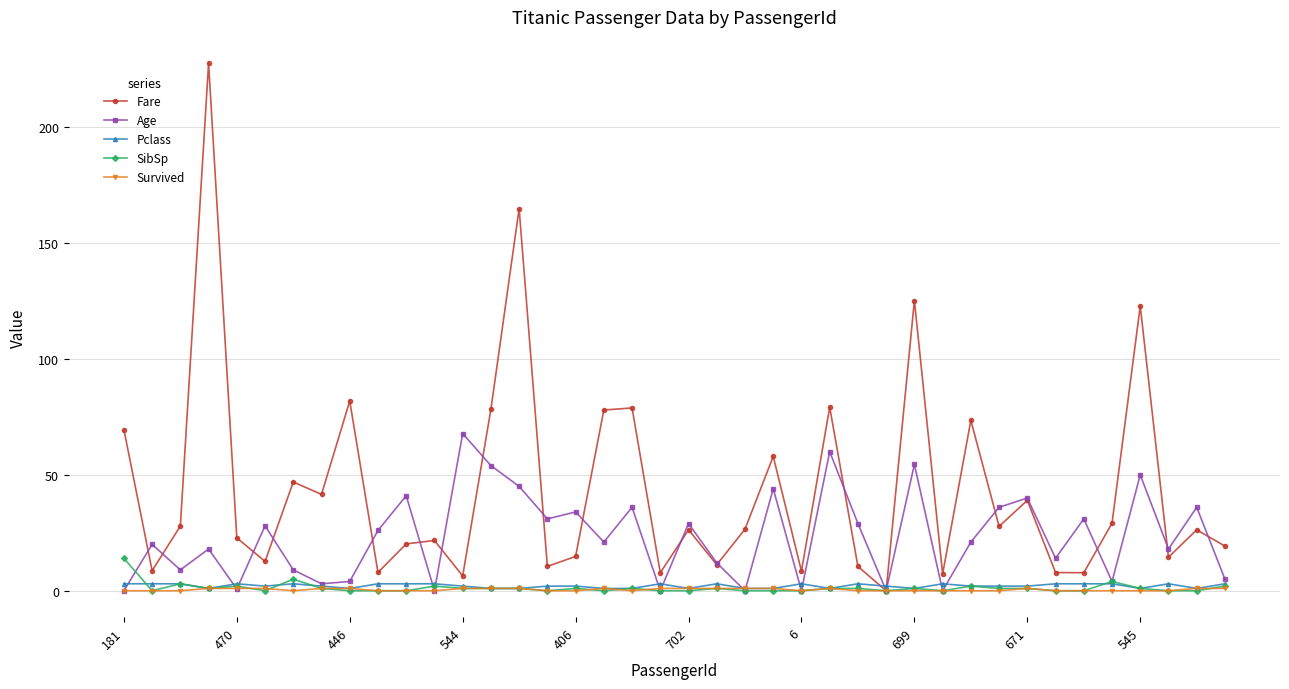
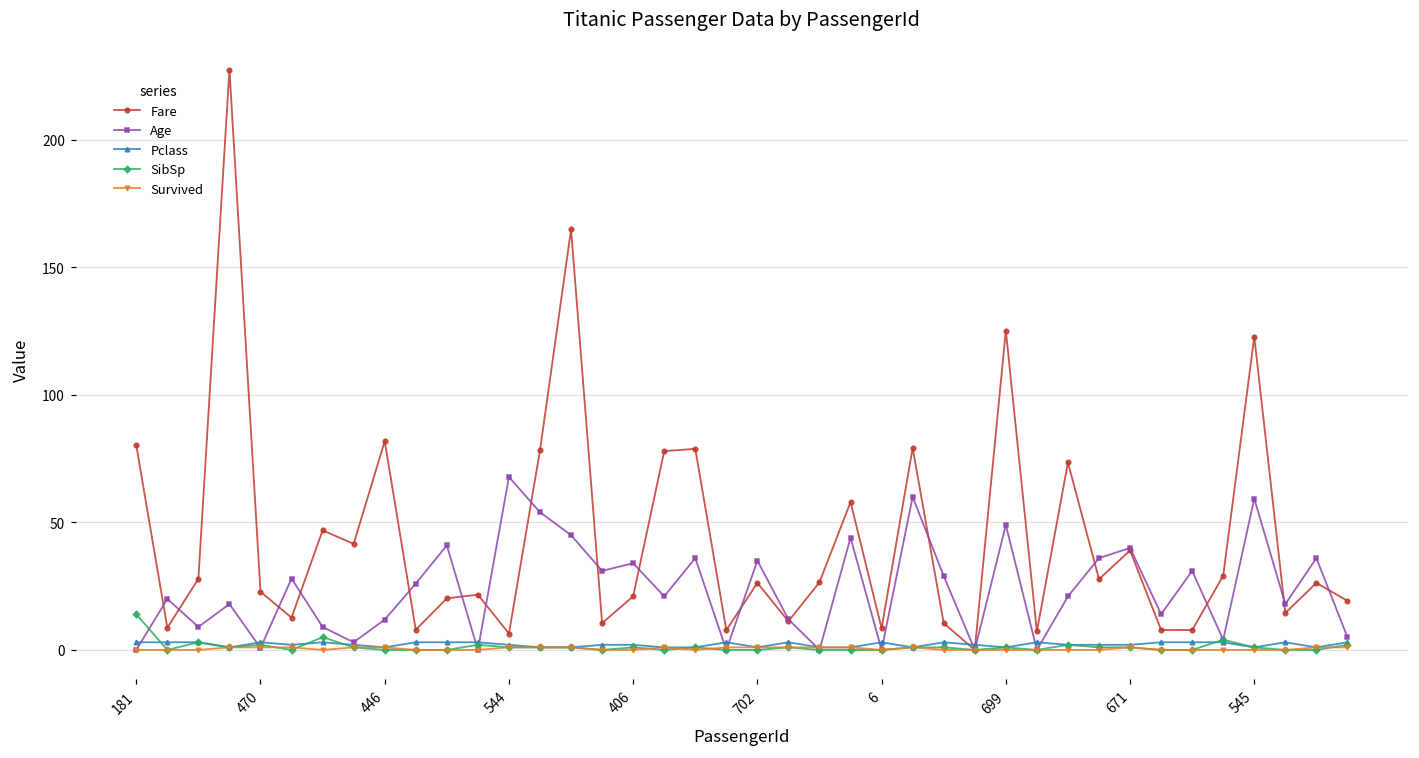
  {
    "Fare": {
-     "181": 70,
+     "181": 80,
      "470": 23,
      "446": 82,
      "544": 6,
-     "406": 15,
+     "406": 21,
      "702": 26,
      "699": 125,
      "545": 123
    },
    "Age": {
-     "446": 4,
+     "446": 12,
      "544": 68,
      "406": 34,
-     "702": 29,
-     "699": 55,
-     "545": 50
+     "702": 35,
+     "699": 49,
+     "545": 59
    },
    "Pclass": {
      "181": 3
    },
    "SibSp": {
      "181": 14
    }
  }
